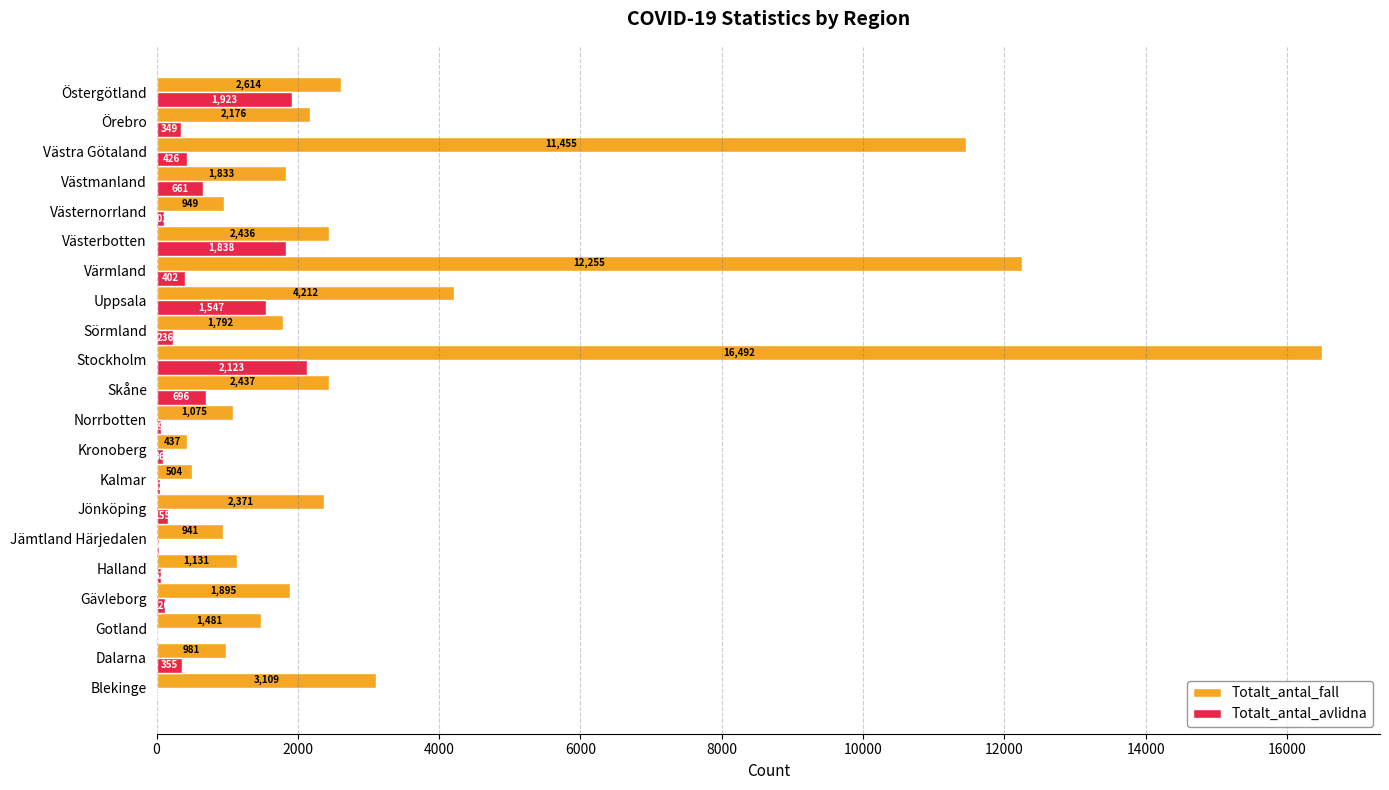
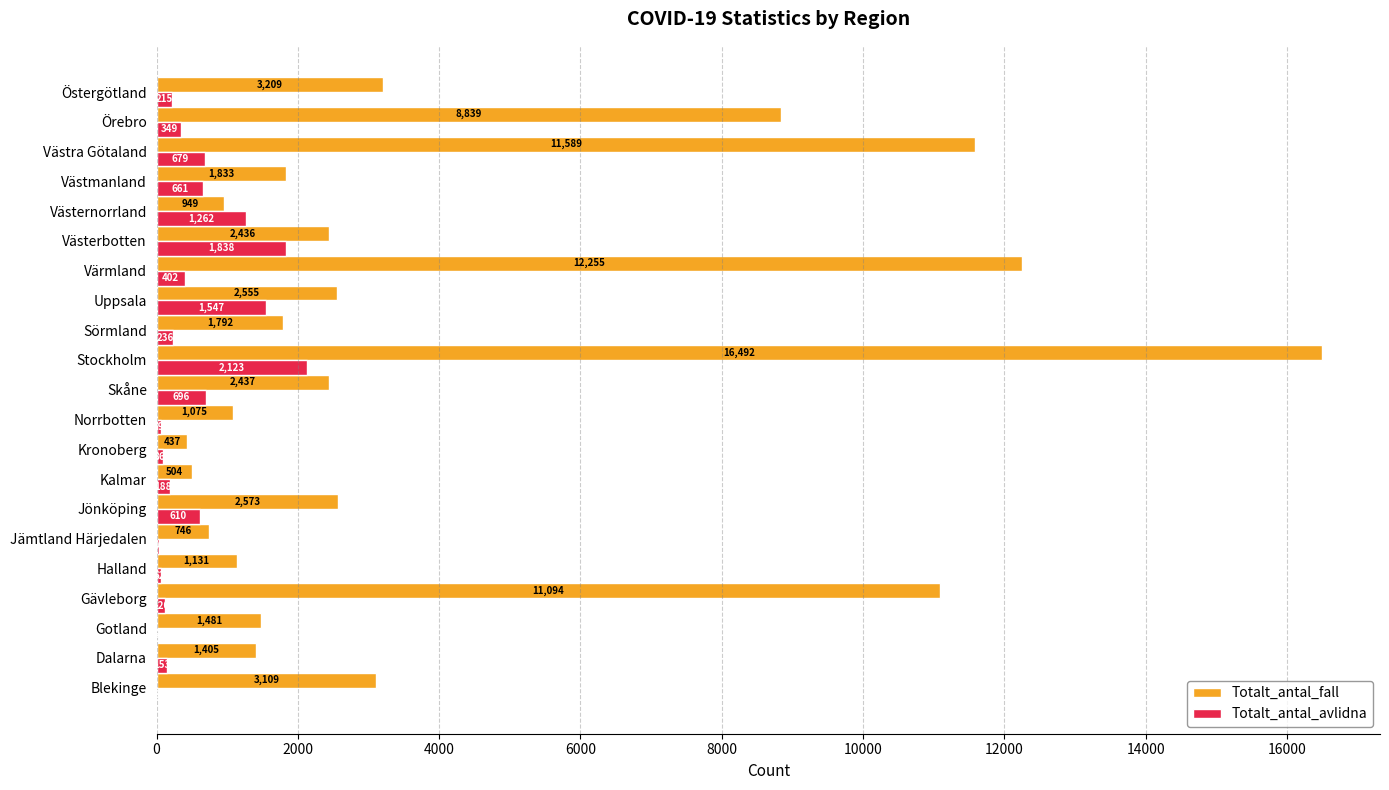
  {
    "Totalt_antal_fall": {
-     "Östergötland": "2,614",
-     "Örebro": "2,176",
-     "Västra Götaland": "11,455",
+     "Östergötland": "3,209",
+     "Örebro": "8,839",
+     "Västra Götaland": "11,589",
      "Västmanland": "1,833",
      "Västernorrland": "949",
      "Västerbotten": "2,436",
      "Värmland": "12,255",
-     "Uppsala": "4,212",
+     "Uppsala": "2,555",
      "Sörmland": "1,792",
      "Stockholm": "16,492",
      "Skåne": "2,437",
      "Norrbotten": "1,075",
      "Kronoberg": "437",
      "Kalmar": "504",
-     "Jönköping": "2,371",
-     "Jämtland Härjedalen": "941",
+     "Jönköping": "2,573",
+     "Jämtland Härjedalen": "746",
      "Halland": "1,131",
-     "Gävleborg": "1,895",
+     "Gävleborg": "11,094",
      "Gotland": "1,481",
-     "Dalarna": "981",
+     "Dalarna": "1,405",
      "Blekinge": "3,109"
    },
    "Totalt_antal_avlidna": {
-     "Östergötland": "1,923",
+     "Östergötland": "215",
      "Örebro": "349",
-     "Västra Götaland": "426",
+     "Västra Götaland": "679",
      "Västmanland": "661",
-     "Västernorrland": "100",
+     "Västernorrland": "1300",
      "Västerbotten": "1,838",
      "Värmland": "402",
      "Uppsala": "1,547",
      "Sörmland": "236",
      "Stockholm": "2,123",
      "Skåne": "696",
-     "Kalmar": "0",
-     "Jönköping": "155",
-     "Dalarna": "400"
+     "Kalmar": "200",
+     "Jönköping": "610",
+     "Dalarna": "200"
    }
  }
